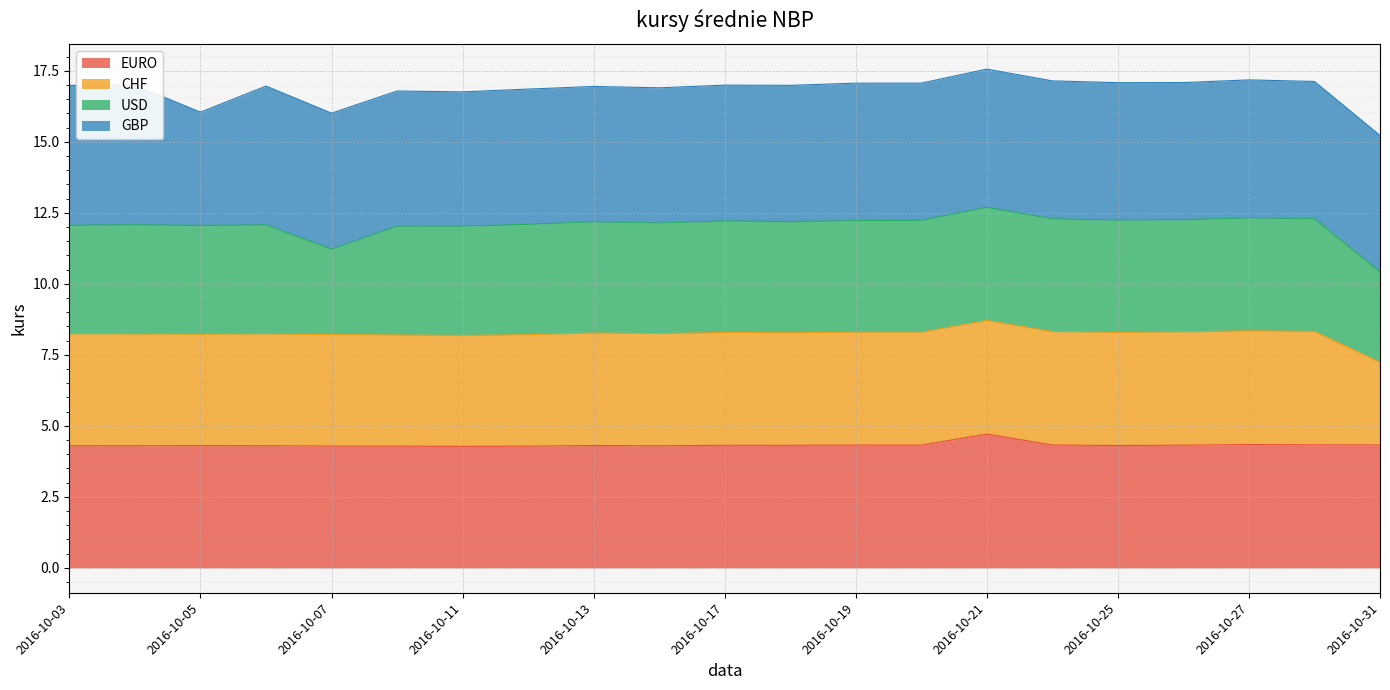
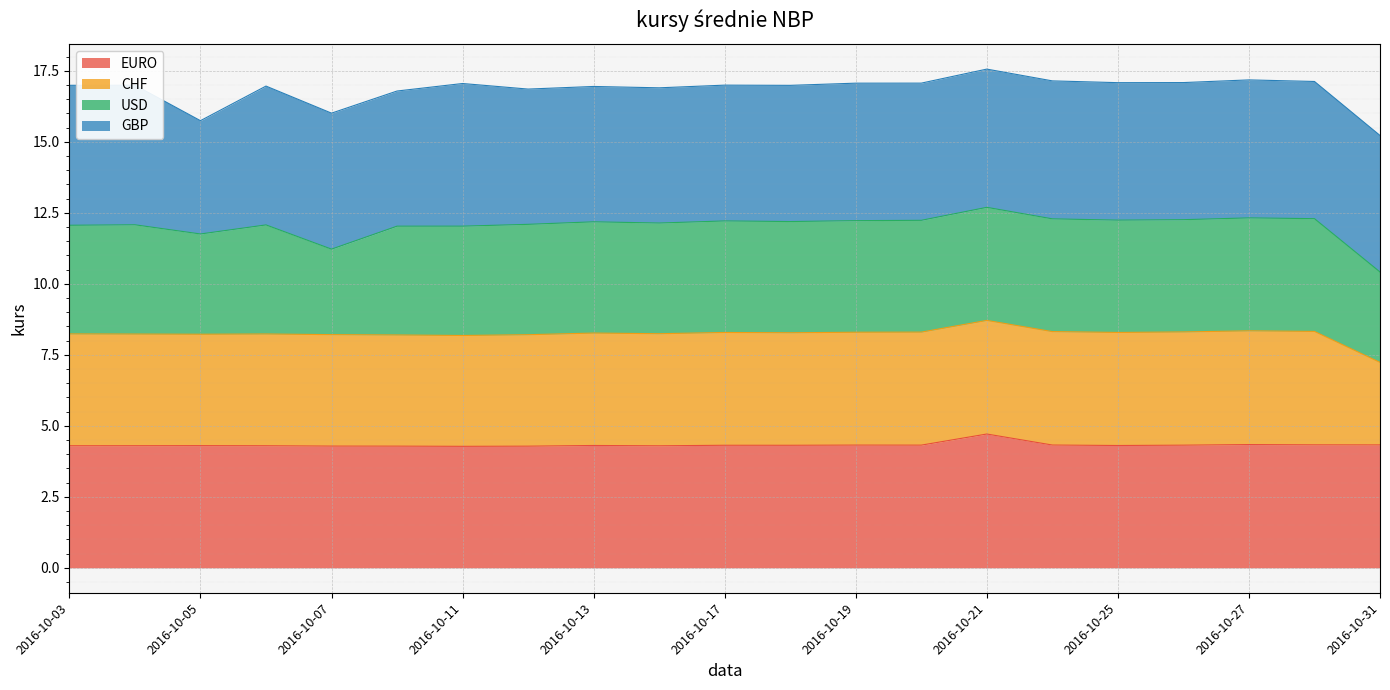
  {
    "EURO": {
      "2016-10-03": 4.3,
      "2016-10-05": 4.3,
      "2016-10-07": 4.3,
      "2016-10-11": 4.3,
      "2016-10-13": 4.3,
      "2016-10-17": 4.3,
      "2016-10-19": 4.3,
      "2016-10-21": 4.7,
      "2016-10-25": 4.3,
      "2016-10-27": 4.3,
      "2016-10-31": 4.3
    },
    "CHF": {
      "2016-10-03": 3.9,
      "2016-10-05": 3.9,
      "2016-10-07": 3.9,
      "2016-10-11": 3.9,
      "2016-10-13": 4.0,
      "2016-10-17": 4.0,
      "2016-10-19": 4.0,
      "2016-10-21": 4.0,
      "2016-10-25": 4.0,
      "2016-10-27": 4.0,
      "2016-10-31": 2.9
    },
    "USD": {
      "2016-10-03": 3.8,
-     "2016-10-05": 3.8,
+     "2016-10-05": 3.5,
      "2016-10-07": 3.0,
      "2016-10-11": 3.8,
      "2016-10-13": 3.9,
      "2016-10-17": 3.9,
      "2016-10-19": 3.9,
      "2016-10-21": 4.0,
      "2016-10-25": 4.0,
      "2016-10-27": 4.0,
      "2016-10-31": 3.2
    },
    "GBP": {
      "2016-10-03": 4.9,
      "2016-10-05": 4.0,
      "2016-10-07": 4.8,
-     "2016-10-11": 4.7,
+     "2016-10-11": 5.0,
      "2016-10-13": 4.8,
      "2016-10-17": 4.8,
      "2016-10-19": 4.8,
      "2016-10-21": 4.9,
      "2016-10-25": 4.8,
      "2016-10-27": 4.9,
      "2016-10-31": 4.8
    }
  }
